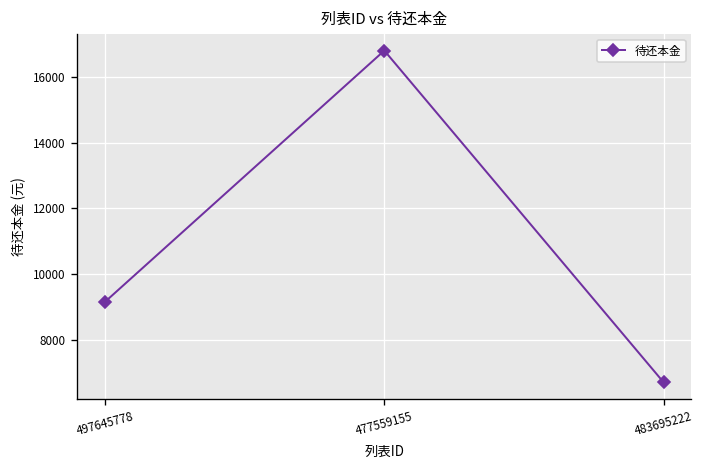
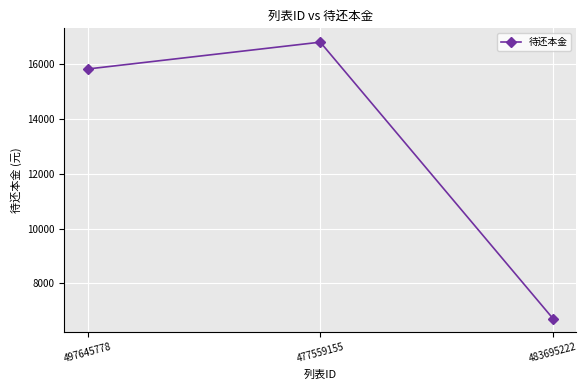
  {
-   "497645778": 9200,
+   "497645778": 15800,
    "477559155": 16800,
    "483695222": 6700
  }
